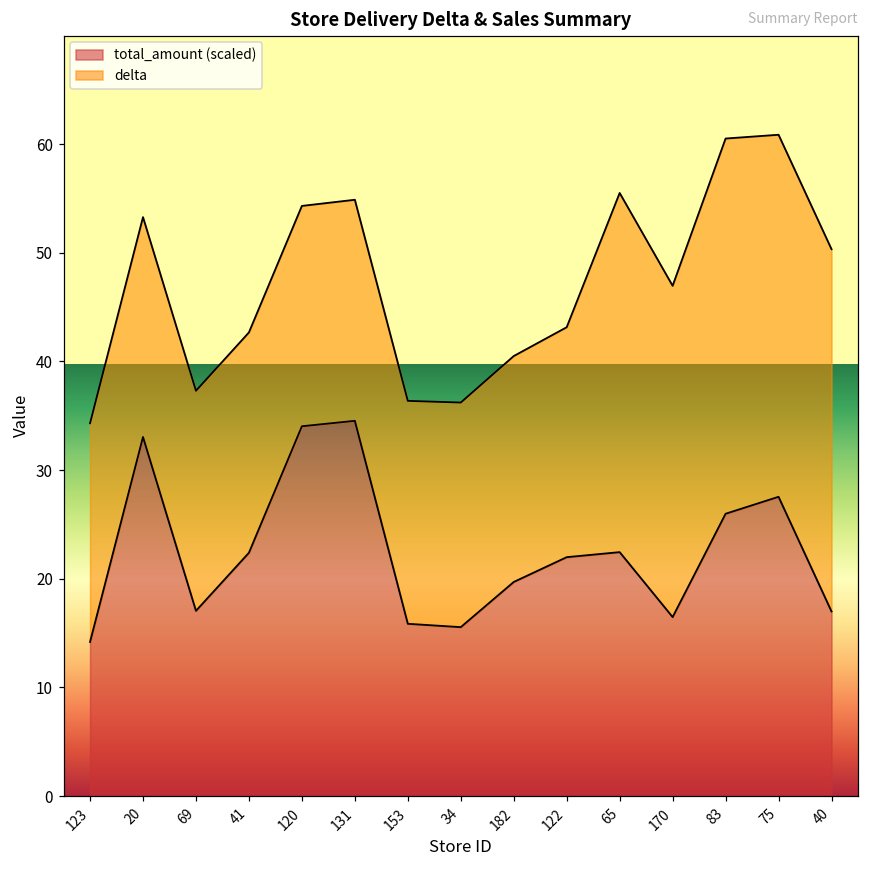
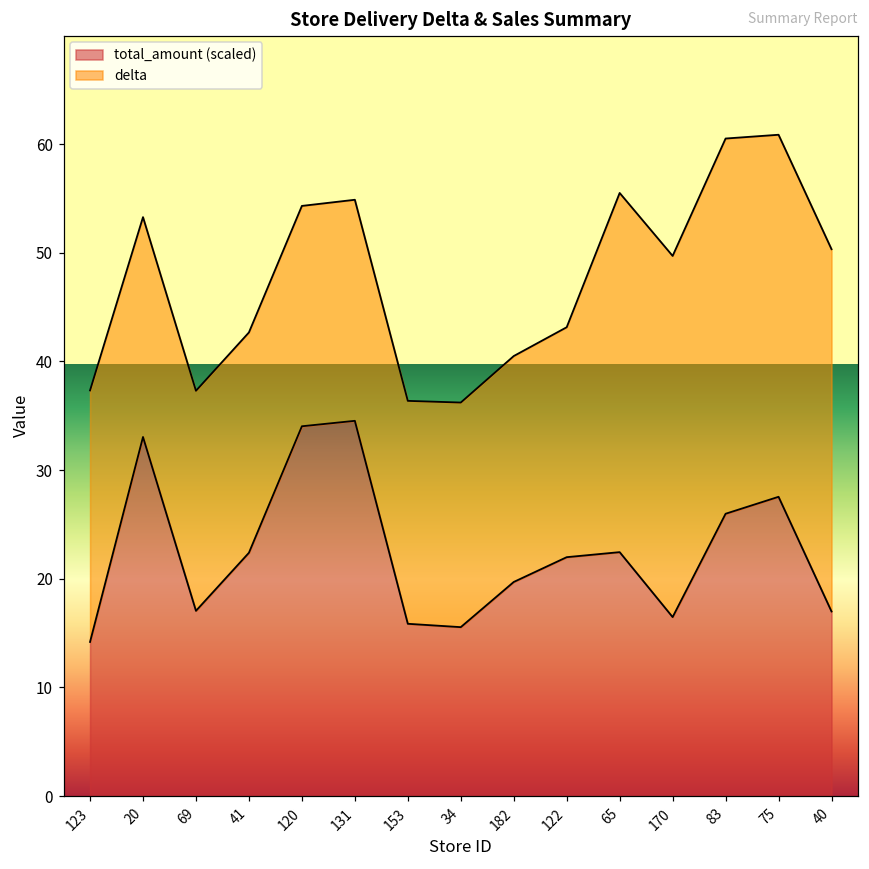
  {
    "total_amount (scaled)": {
      "123": 14,
      "20": 33,
      "69": 17,
      "41": 22,
      "120": 34,
      "131": 35,
      "153": 16,
      "34": 16,
      "182": 20,
      "122": 22,
      "65": 22,
      "170": 16,
      "83": 26,
      "75": 28,
      "40": 17
    },
    "delta": {
-     "123": 20,
+     "123": 23,
      "20": 20,
      "69": 20,
      "41": 20,
      "120": 20,
      "131": 20,
      "153": 21,
      "34": 21,
      "182": 21,
      "122": 21,
      "65": 33,
-     "170": 30,
+     "170": 33,
      "83": 35,
      "75": 33,
      "40": 33
    }
  }
